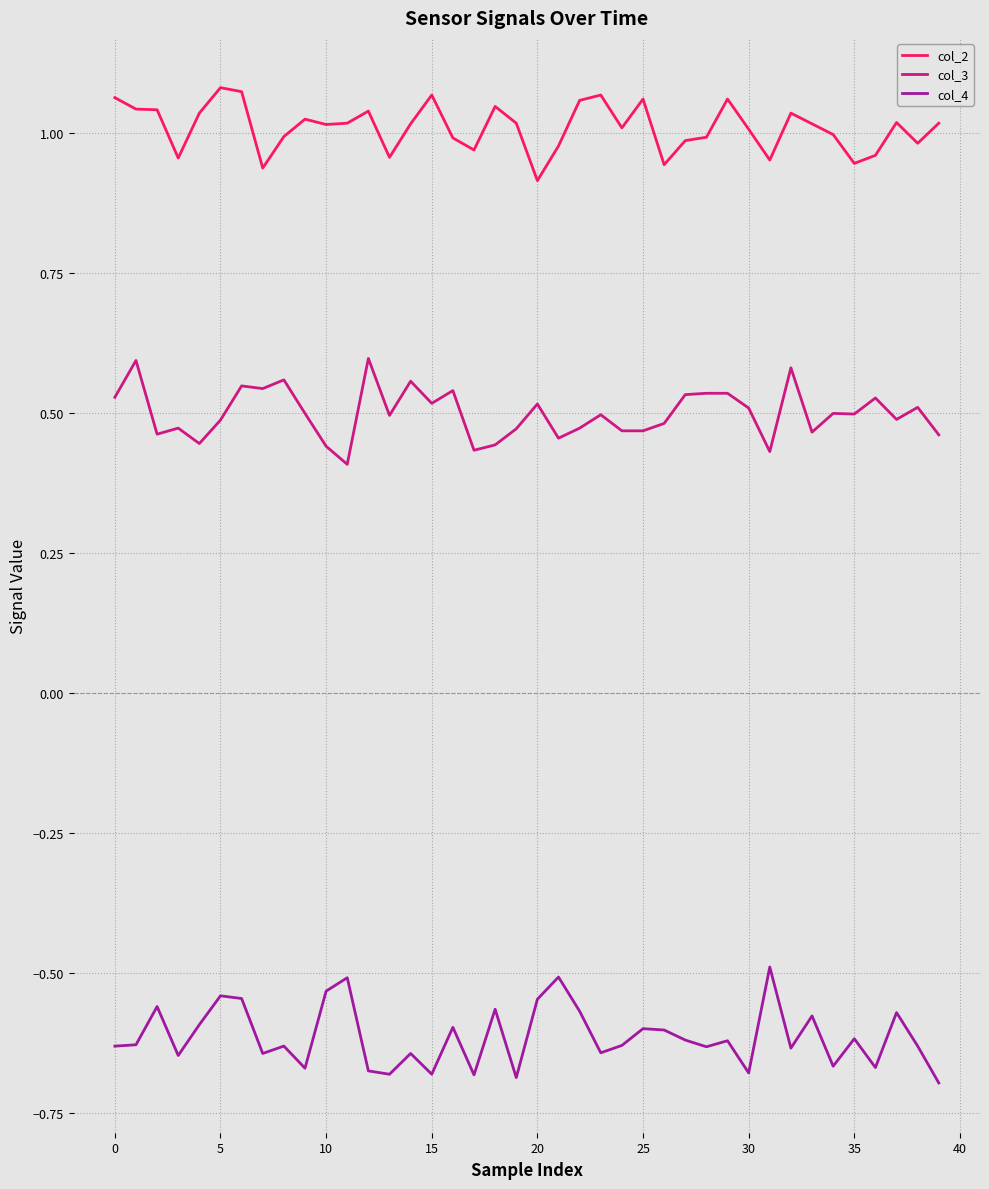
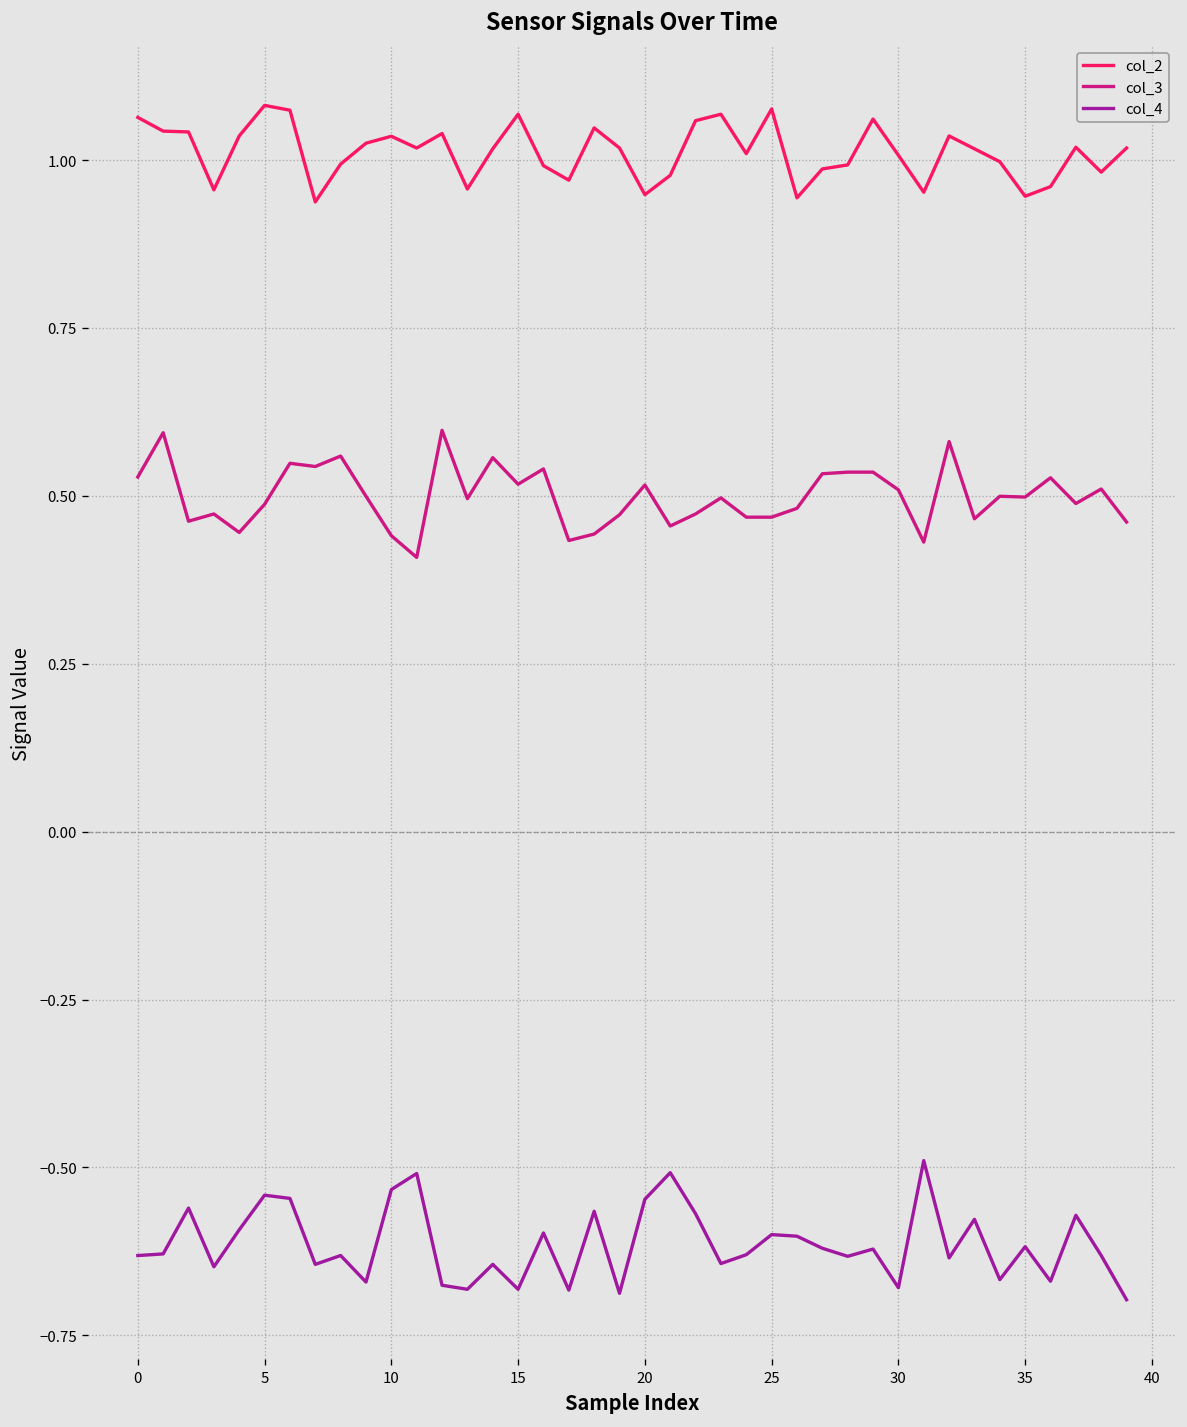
  {
    "col_2": {
      "0": 1.06,
      "5": 1.08,
-     "10": 1.02,
+     "10": 1.04,
      "15": 1.07,
-     "20": 0.92,
-     "25": 1.06,
+     "20": 0.95,
+     "25": 1.08,
      "30": 1.01,
      "35": 0.95
    },
    "col_3": {
      "0": 0.53,
      "5": 0.49,
      "10": 0.44,
      "15": 0.52,
      "20": 0.52,
      "25": 0.47,
      "30": 0.51,
      "35": 0.50
    },
    "col_4": {
      "0": -0.63,
      "5": -0.54,
      "10": -0.53,
      "15": -0.68,
      "20": -0.55,
      "25": -0.60,
      "30": -0.68,
      "35": -0.62
    }
  }
